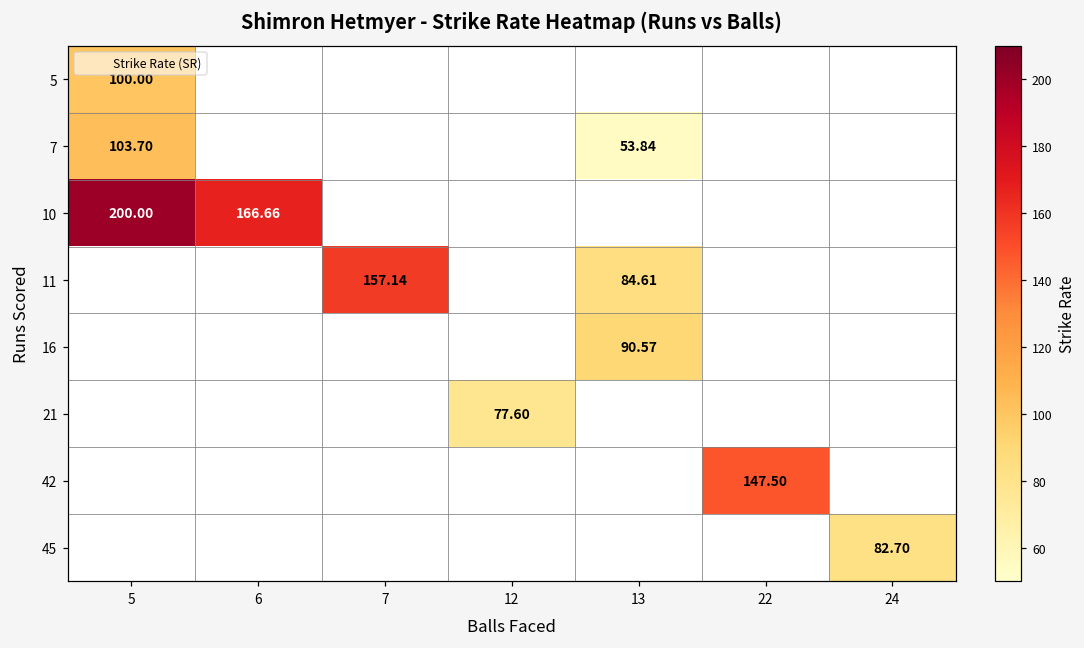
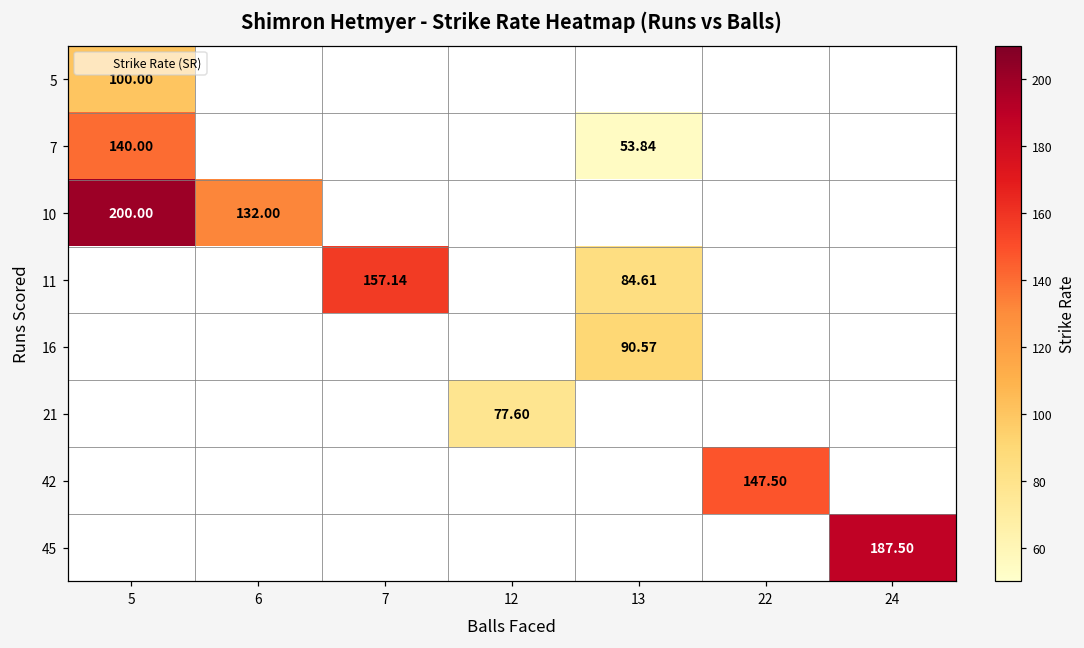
  {
    "7": {
-     "5": 103.70,
+     "5": 140.00,
      "13": 53.84
    },
    "10": {
      "5": 200.00,
-     "6": 166.66
+     "6": 132.00
    },
    "11": {
      "7": 157.14,
      "13": 84.61
    },
    "16": {
      "13": 90.57
    },
    "21": {
      "12": 77.60
    },
    "42": {
      "22": 147.50
    },
    "45": {
-     "24": 82.70
+     "24": 187.50
    }
  }
